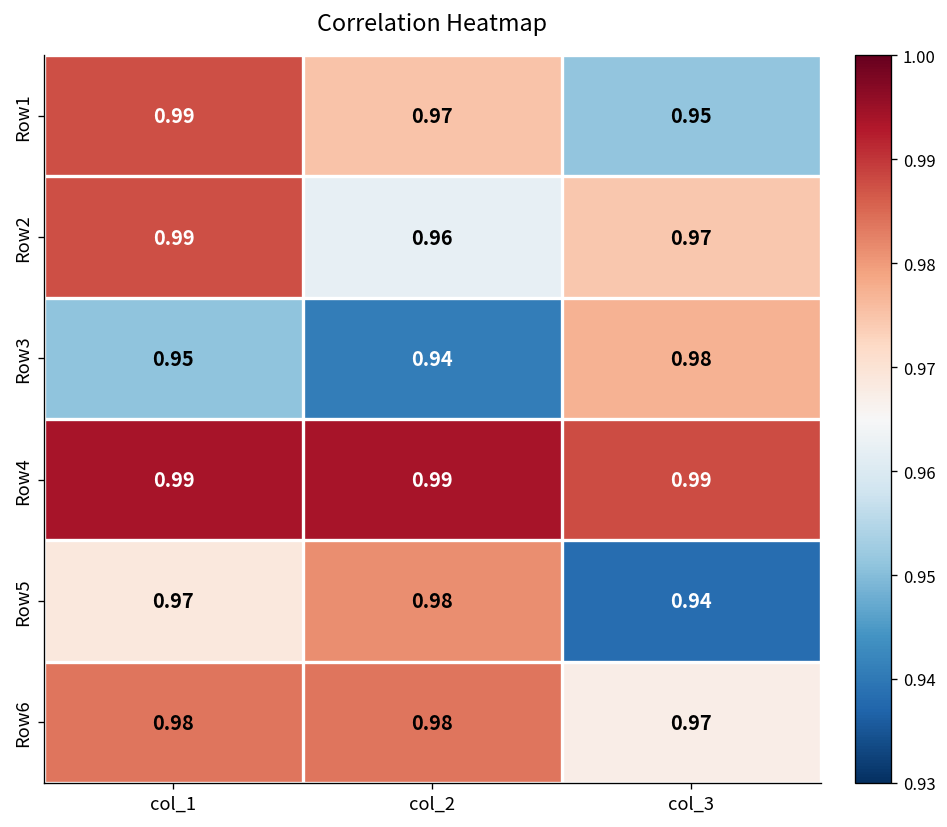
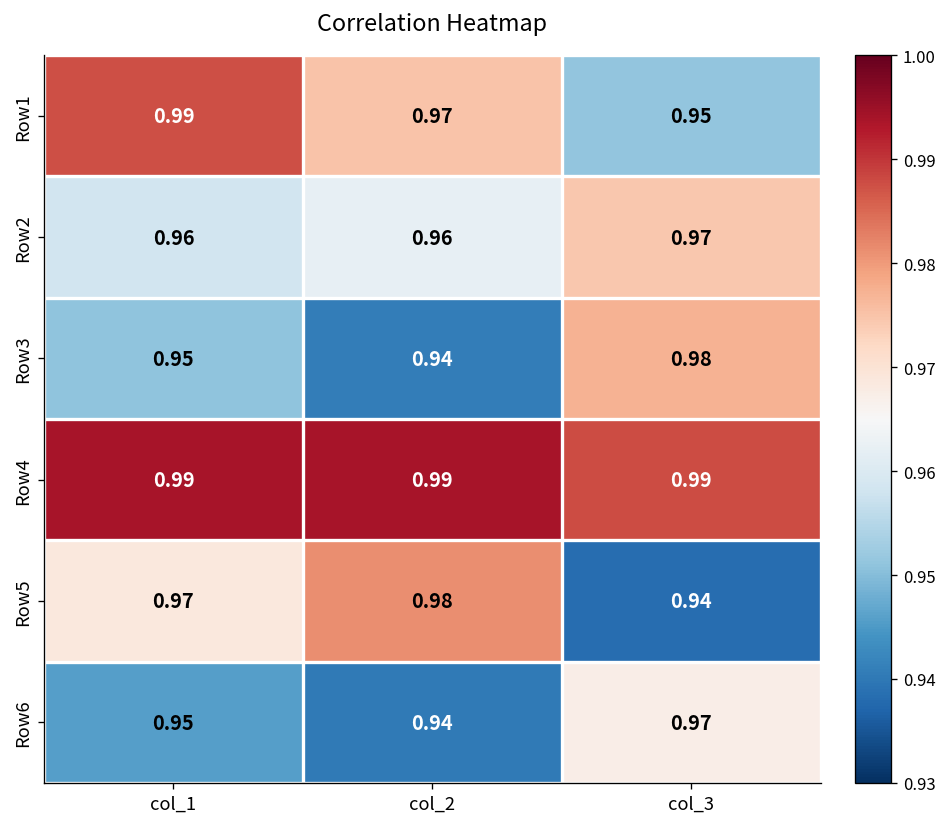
  {
    "Row1": {
      "col_1": 0.99,
      "col_2": 0.97,
      "col_3": 0.95
    },
    "Row2": {
-     "col_1": 0.99,
+     "col_1": 0.96,
      "col_2": 0.96,
      "col_3": 0.97
    },
    "Row3": {
      "col_1": 0.95,
      "col_2": 0.94,
      "col_3": 0.98
    },
    "Row4": {
      "col_1": 0.99,
      "col_2": 0.99,
      "col_3": 0.99
    },
    "Row5": {
      "col_1": 0.97,
      "col_2": 0.98,
      "col_3": 0.94
    },
    "Row6": {
-     "col_1": 0.98,
-     "col_2": 0.98,
+     "col_1": 0.95,
+     "col_2": 0.94,
      "col_3": 0.97
    }
  }
